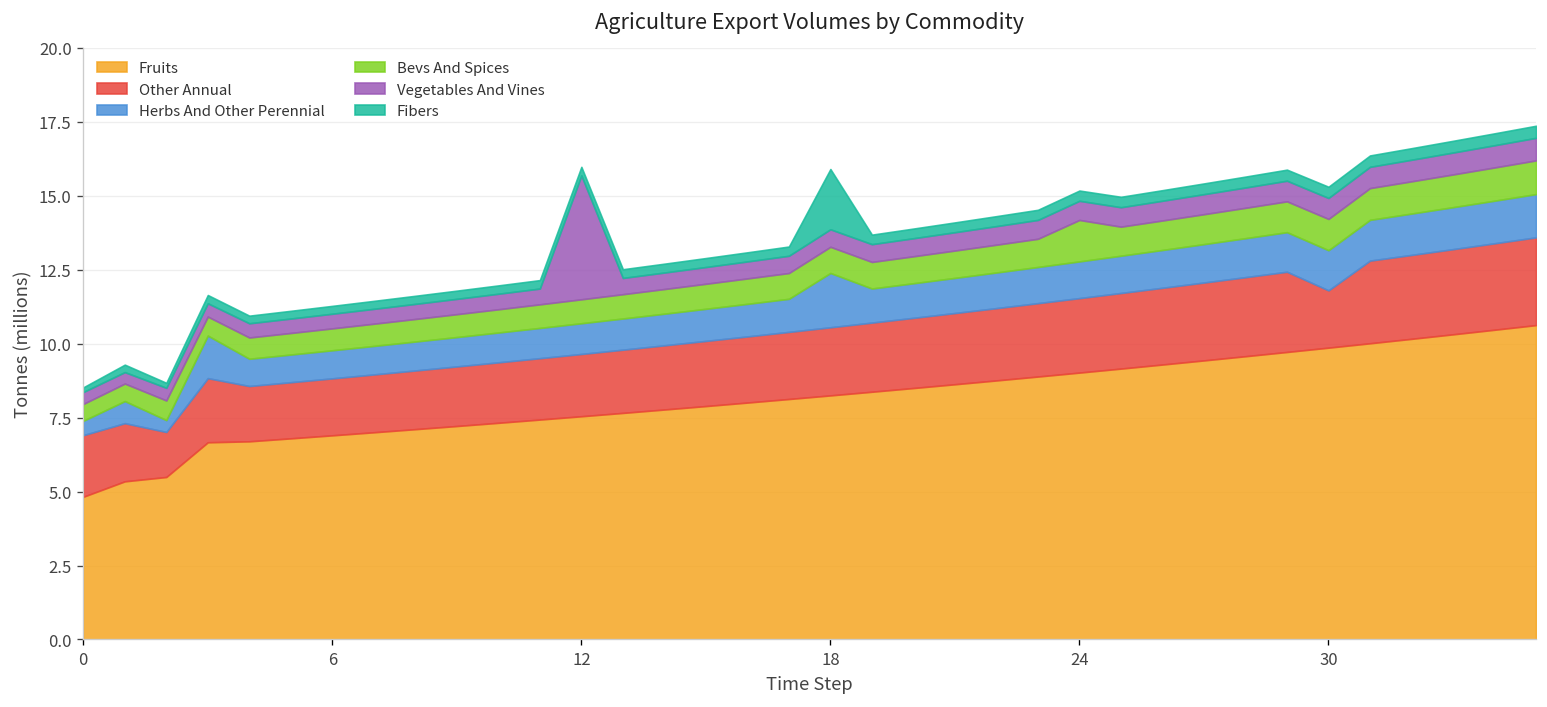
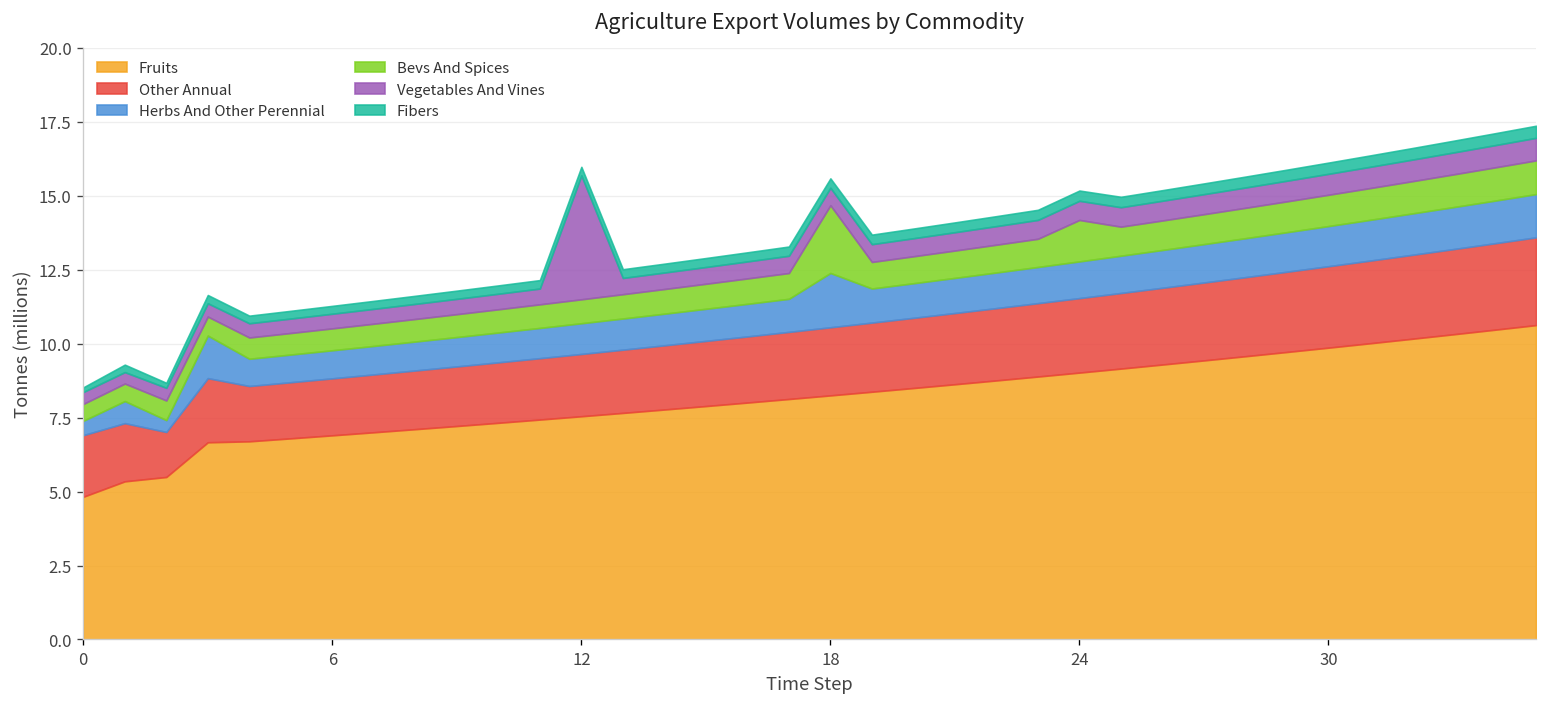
  {
    "Fruits": {
      "0": 4.8,
      "6": 6.9,
      "12": 7.5,
      "18": 8.3,
      "24": 9.0,
      "30": 9.9
    },
    "Other Annual": {
      "0": 2.1,
      "6": 1.9,
      "12": 2.1,
      "18": 2.3,
      "24": 2.5,
-     "30": 1.9
+     "30": 2.8
    },
    "Herbs And Other Perennial": {
      "0": 0.5,
      "6": 0.9,
      "12": 1.0,
      "18": 1.8,
      "24": 1.2,
      "30": 1.4
    },
    "Bevs And Spices": {
      "0": 0.6,
      "6": 0.7,
      "12": 0.8,
-     "18": 0.9,
+     "18": 2.3,
      "24": 1.4,
      "30": 1.1
    },
    "Vegetables And Vines": {
      "0": 0.4,
      "6": 0.5,
      "12": 4.2,
      "18": 0.6,
      "24": 0.6,
      "30": 0.7
    },
    "Fibers": {
      "0": 0.2,
      "6": 0.3,
      "12": 0.3,
-     "18": 2.0,
+     "18": 0.3,
      "24": 0.3,
      "30": 0.4
    }
  }
